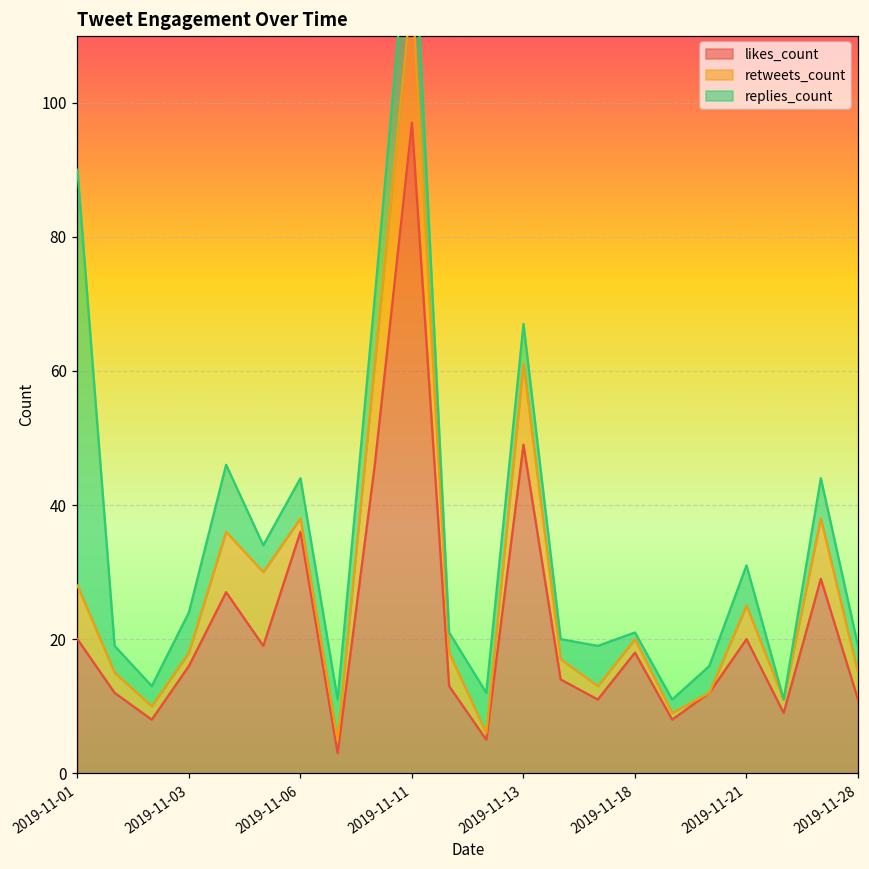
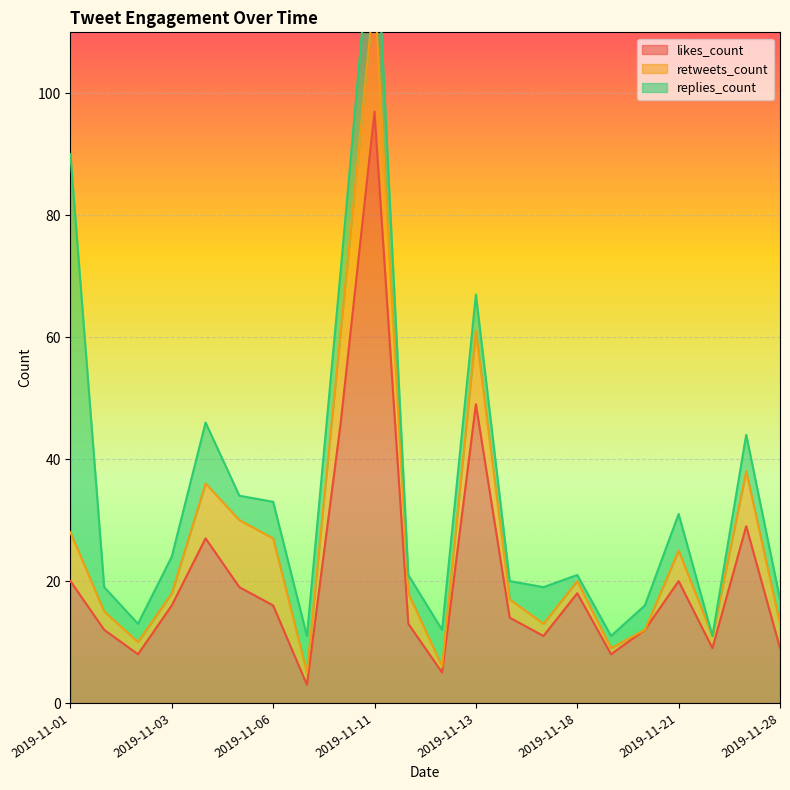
  {
    "likes_count": {
      "2019-11-01": 20,
      "2019-11-03": 16,
-     "2019-11-06": 36,
+     "2019-11-06": 16,
      "2019-11-18": 18,
      "2019-11-21": 20,
-     "2019-11-28": 11
+     "2019-11-28": 9
    },
    "retweets_count": {
      "2019-11-01": 8,
      "2019-11-03": 2,
-     "2019-11-06": 2,
+     "2019-11-06": 11,
      "2019-11-18": 2,
      "2019-11-21": 5,
      "2019-11-28": 4
    },
    "replies_count": {
      "2019-11-01": 62,
      "2019-11-03": 6,
      "2019-11-06": 6,
      "2019-11-18": 1,
      "2019-11-21": 6,
      "2019-11-28": 4
    }
  }
